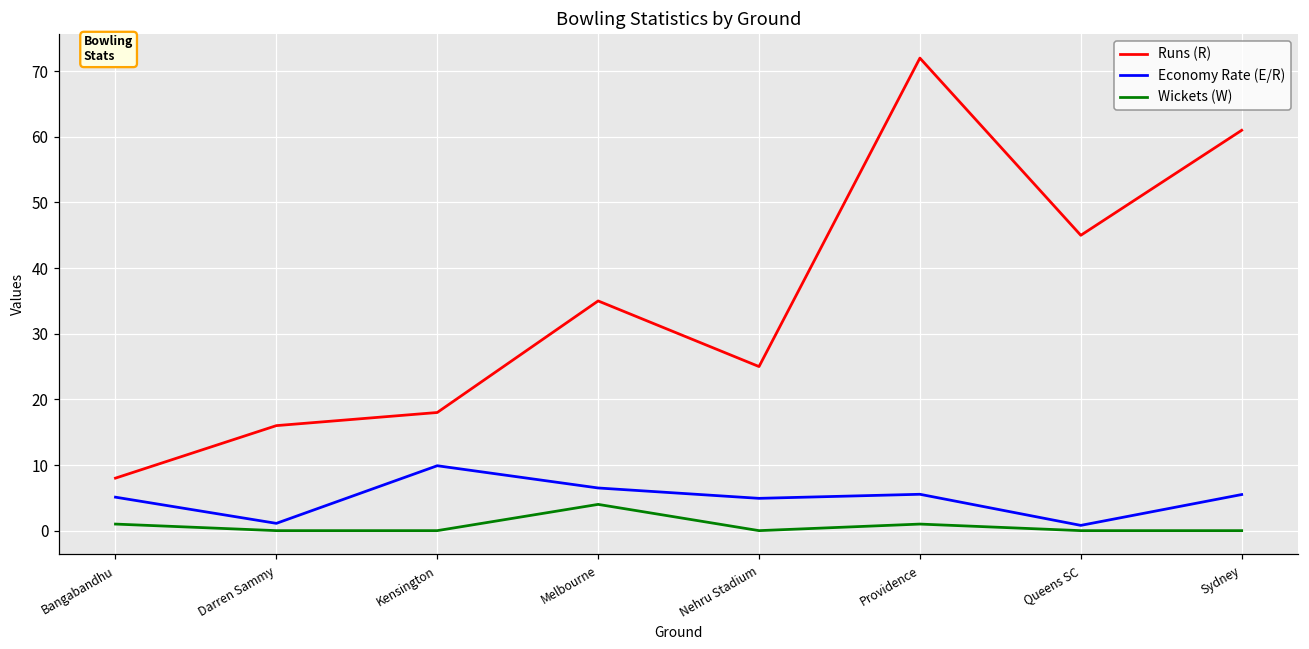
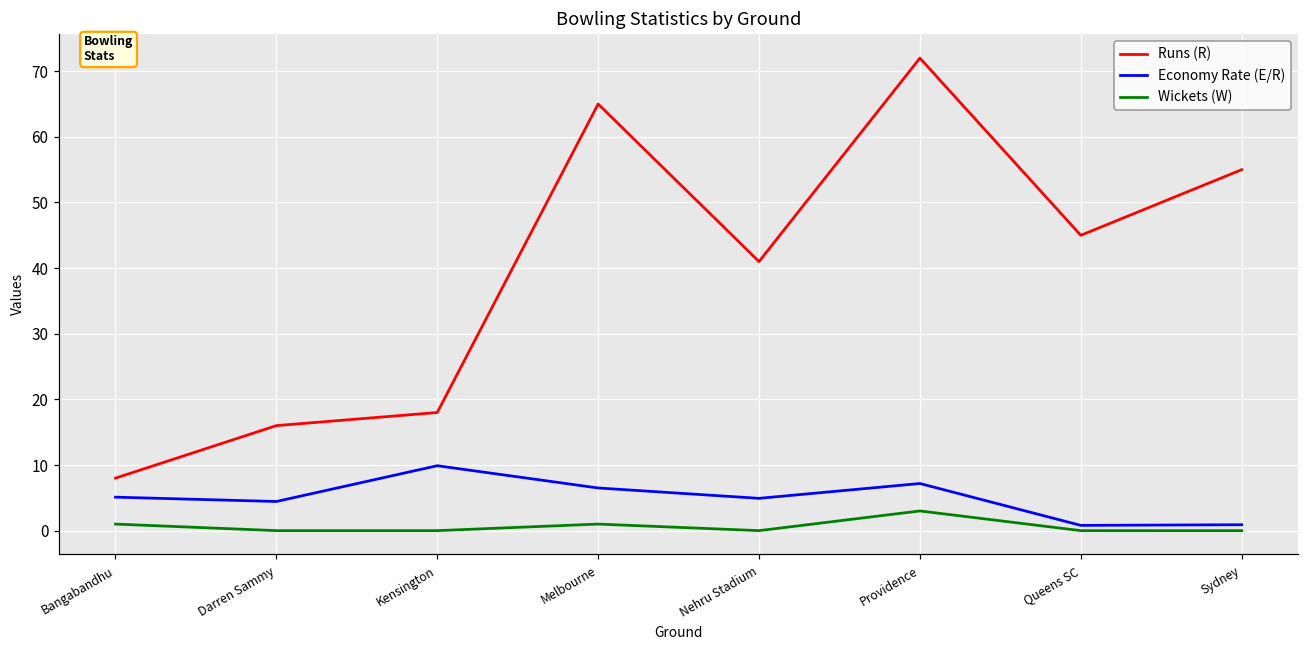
  {
    "Runs (R)": {
      "Bangabandhu": 8,
      "Darren Sammy": 16,
      "Kensington": 18,
-     "Melbourne": 35,
-     "Nehru Stadium": 25,
+     "Melbourne": 65,
+     "Nehru Stadium": 41,
      "Providence": 72,
      "Queens SC": 45,
-     "Sydney": 61
+     "Sydney": 55
    },
    "Economy Rate (E/R)": {
      "Bangabandhu": 5,
-     "Darren Sammy": 1,
+     "Darren Sammy": 4,
      "Kensington": 10,
      "Melbourne": 7,
      "Nehru Stadium": 5,
-     "Providence": 6,
+     "Providence": 7,
      "Queens SC": 1,
-     "Sydney": 6
+     "Sydney": 1
    },
    "Wickets (W)": {
      "Bangabandhu": 1,
      "Darren Sammy": 0,
      "Kensington": 0,
-     "Melbourne": 4,
+     "Melbourne": 1,
      "Nehru Stadium": 0,
-     "Providence": 1,
+     "Providence": 3,
      "Queens SC": 0,
      "Sydney": 0
    }
  }
